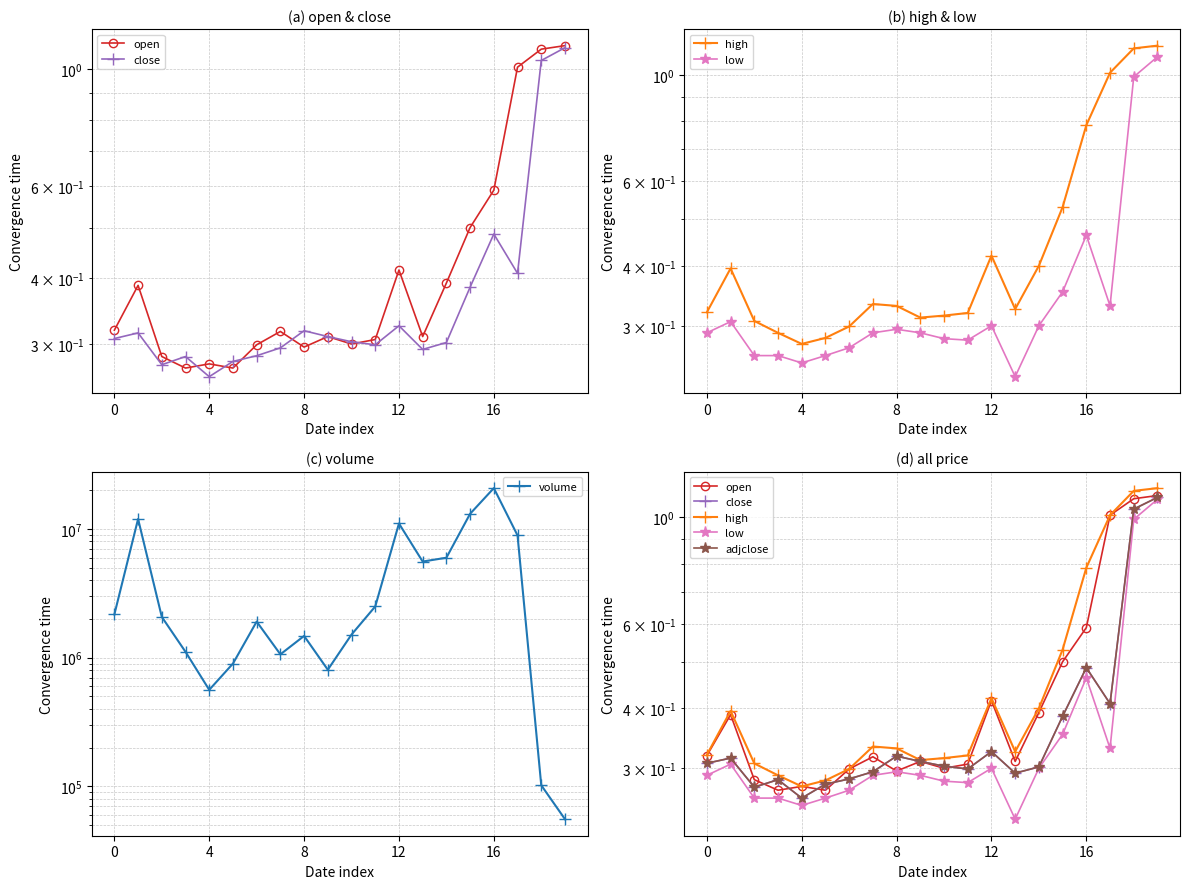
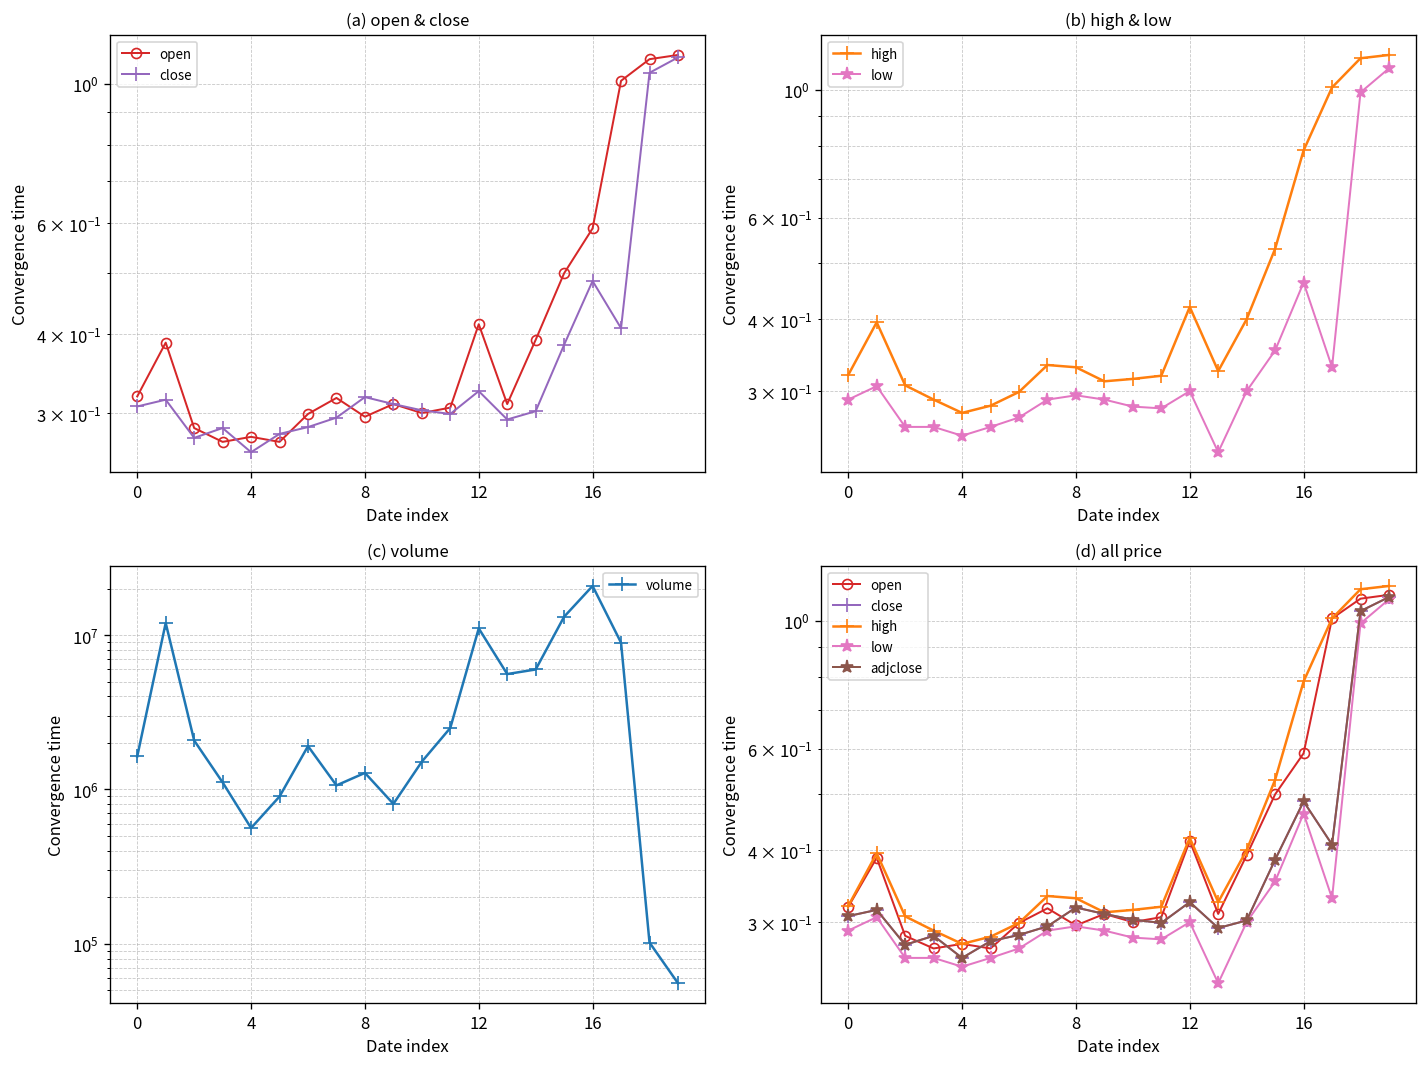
  {
    "(c) volume": {
-     "0": 2200000,
+     "0": 1600000,
      "4": 600000,
-     "8": 1500000,
+     "8": 1300000,
      "12": 11000000,
      "16": 21000000
    }
  }
